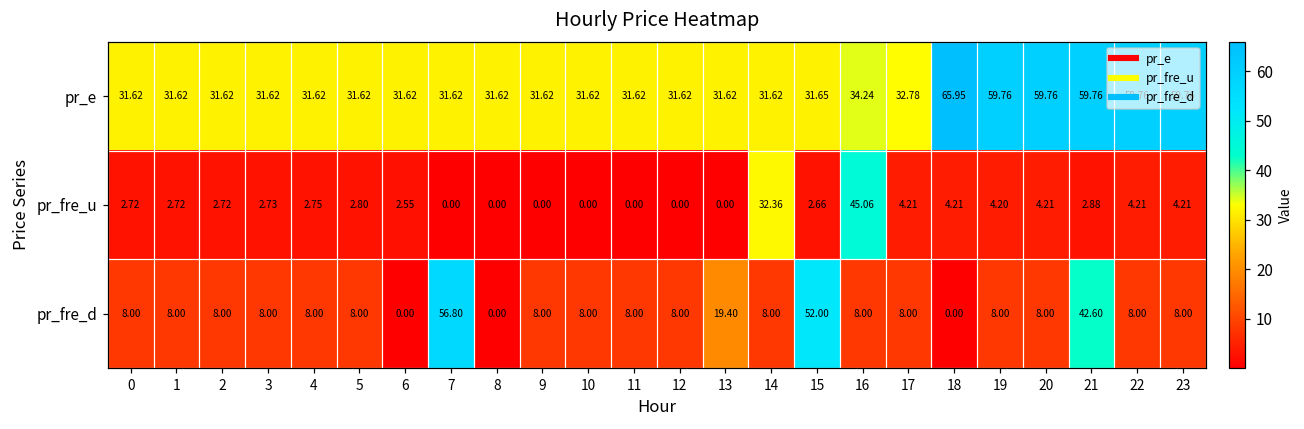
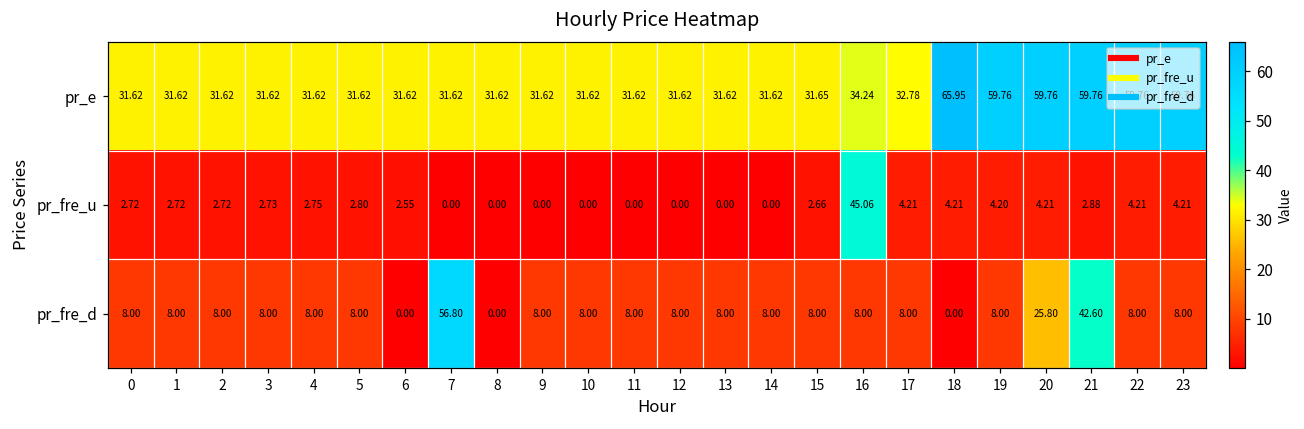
  {
    "pr_e": {
      "0": 31.62,
      "1": 31.62,
      "2": 31.62,
      "3": 31.62,
      "4": 31.62,
      "5": 31.62,
      "6": 31.62,
      "7": 31.62,
      "8": 31.62,
      "9": 31.62,
      "10": 31.62,
      "11": 31.62,
      "12": 31.62,
      "13": 31.62,
      "14": 31.62,
      "15": 31.65,
      "16": 34.24,
      "17": 32.78,
      "18": 65.95,
      "19": 59.76,
      "20": 59.76,
      "21": 59.76
    },
    "pr_fre_u": {
      "0": 2.72,
      "1": 2.72,
      "2": 2.72,
      "3": 2.73,
      "4": 2.75,
      "5": 2.80,
      "6": 2.55,
      "7": 0.00,
      "8": 0.00,
      "9": 0.00,
      "10": 0.00,
      "11": 0.00,
      "12": 0.00,
      "13": 0.00,
-     "14": 32.36,
+     "14": 0.00,
      "15": 2.66,
      "16": 45.06,
      "17": 4.21,
      "18": 4.21,
      "19": 4.20,
      "20": 4.21,
      "21": 2.88,
      "22": 4.21,
      "23": 4.21
    },
    "pr_fre_d": {
      "0": 8.00,
      "1": 8.00,
      "2": 8.00,
      "3": 8.00,
      "4": 8.00,
      "5": 8.00,
      "6": 0.00,
      "7": 56.80,
      "8": 0.00,
      "9": 8.00,
      "10": 8.00,
      "11": 8.00,
      "12": 8.00,
-     "13": 19.40,
+     "13": 8.00,
      "14": 8.00,
-     "15": 52.00,
+     "15": 8.00,
      "16": 8.00,
      "17": 8.00,
      "18": 0.00,
      "19": 8.00,
-     "20": 8.00,
+     "20": 25.80,
      "21": 42.60,
      "22": 8.00,
      "23": 8.00
    }
  }
